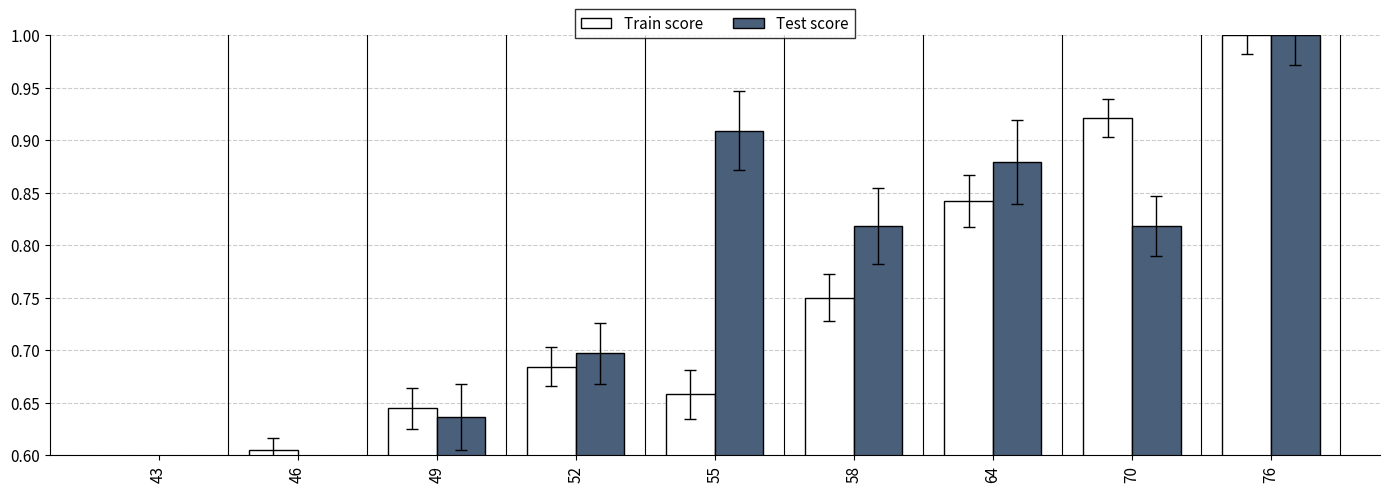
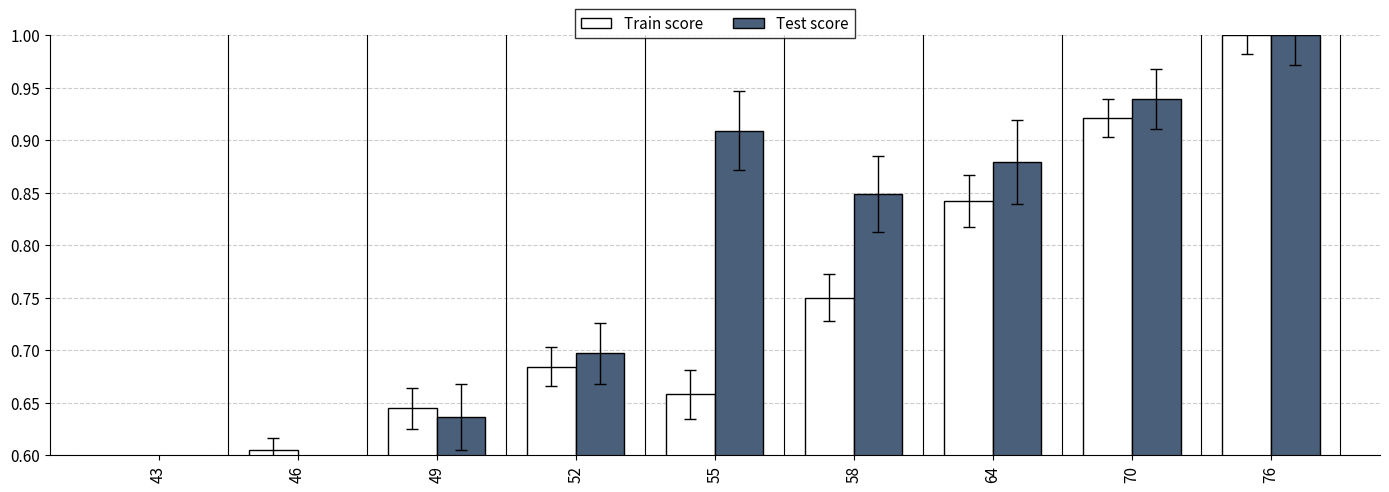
  {
    "Train score": {
      "46": 0.605,
      "49": 0.645,
      "52": 0.684,
      "55": 0.658,
      "58": 0.750,
      "64": 0.842,
      "70": 0.921,
      "76": 1.000
    },
    "Test score": {
      "49": 0.636,
      "52": 0.697,
      "55": 0.909,
-     "58": 0.818,
+     "58": 0.848,
      "64": 0.879,
-     "70": 0.818,
+     "70": 0.939,
      "76": 1.000
    }
  }
